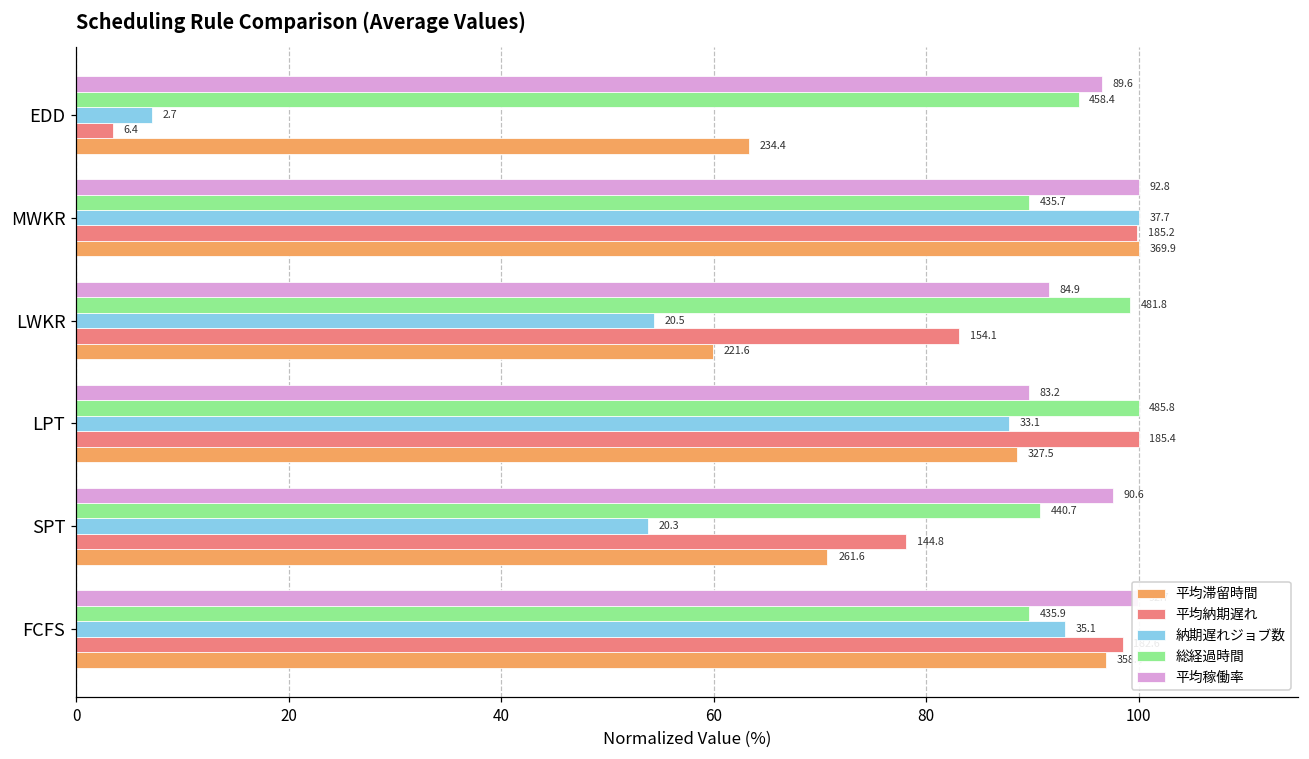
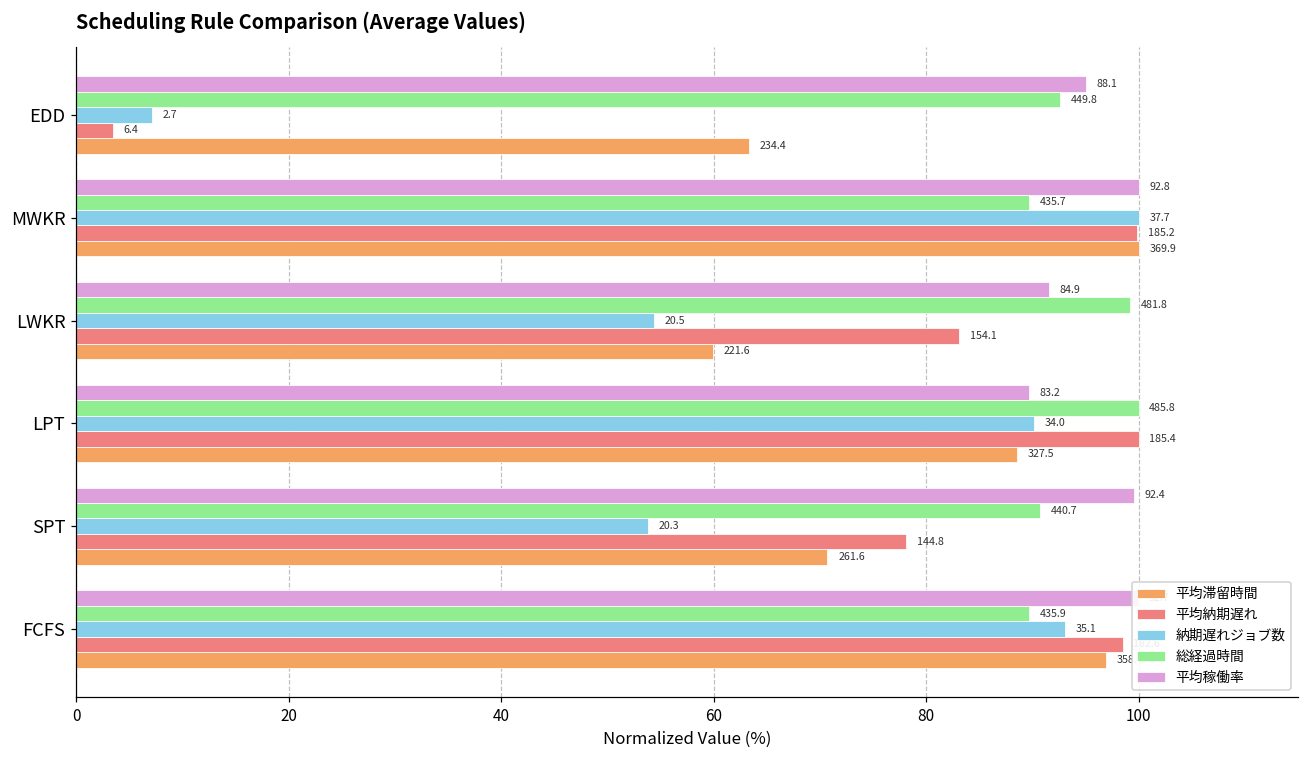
  {
    "納期遅れジョブ数": {
-     "LPT": 33.1
+     "LPT": 34.0
    },
    "総経過時間": {
-     "EDD": 458.4
+     "EDD": 449.8
    },
    "平均稼働率": {
-     "EDD": 89.6,
-     "SPT": 90.6
+     "EDD": 88.1,
+     "SPT": 92.4
    }
  }
